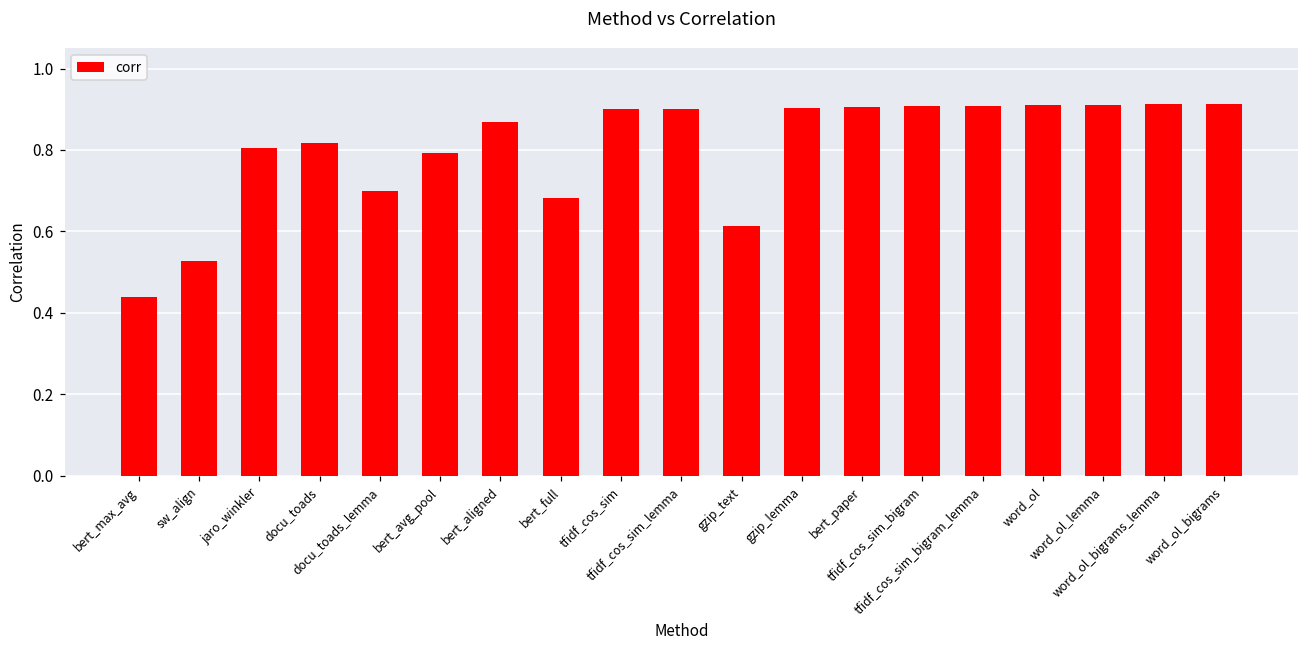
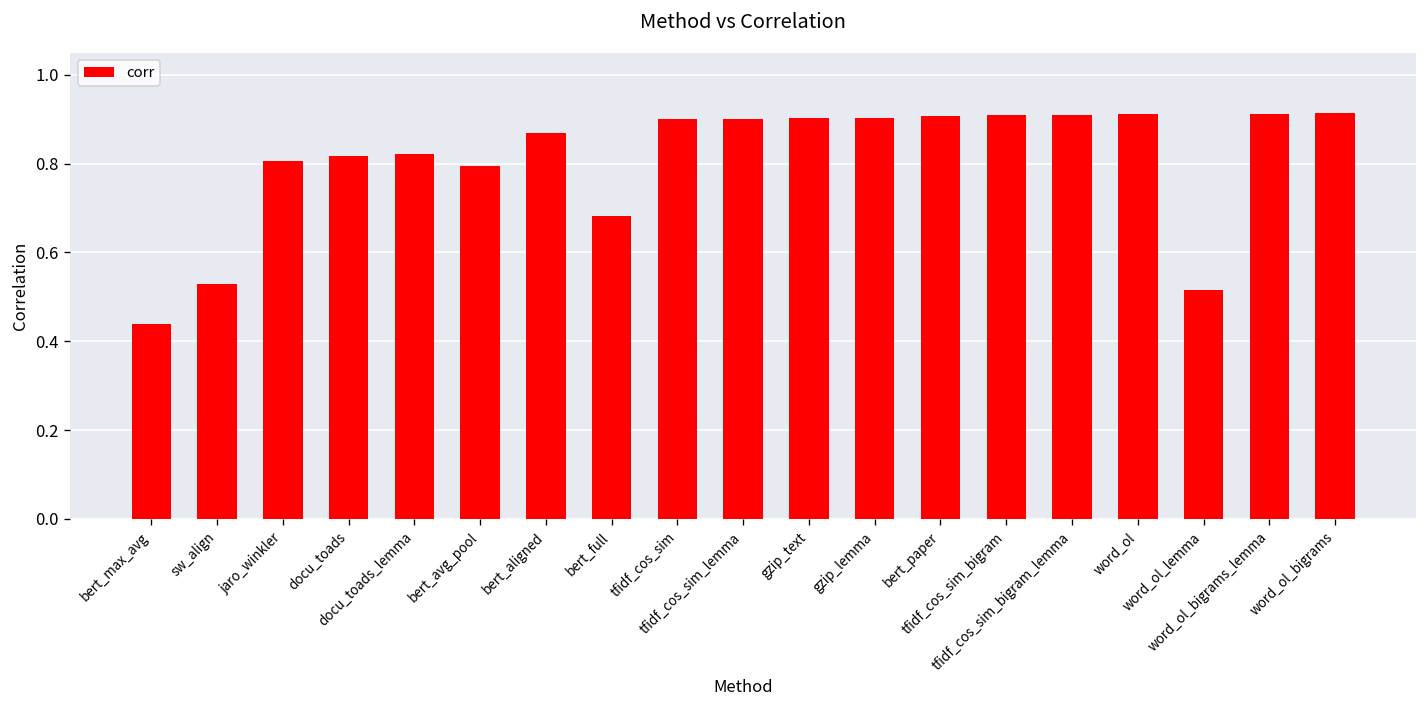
  {
    "bert_max_avg": 0.44,
    "sw_align": 0.53,
    "jaro_winkler": 0.81,
    "docu_toads": 0.82,
-   "docu_toads_lemma": 0.70,
+   "docu_toads_lemma": 0.82,
    "bert_avg_pool": 0.79,
    "bert_aligned": 0.87,
    "bert_full": 0.68,
    "tfidf_cos_sim": 0.90,
    "tfidf_cos_sim_lemma": 0.90,
-   "gzip_text": 0.61,
+   "gzip_text": 0.90,
    "gzip_lemma": 0.90,
    "bert_paper": 0.91,
    "tfidf_cos_sim_bigram": 0.91,
    "tfidf_cos_sim_bigram_lemma": 0.91,
    "word_ol": 0.91,
-   "word_ol_lemma": 0.91,
+   "word_ol_lemma": 0.52,
    "word_ol_bigrams_lemma": 0.91,
    "word_ol_bigrams": 0.91
  }
